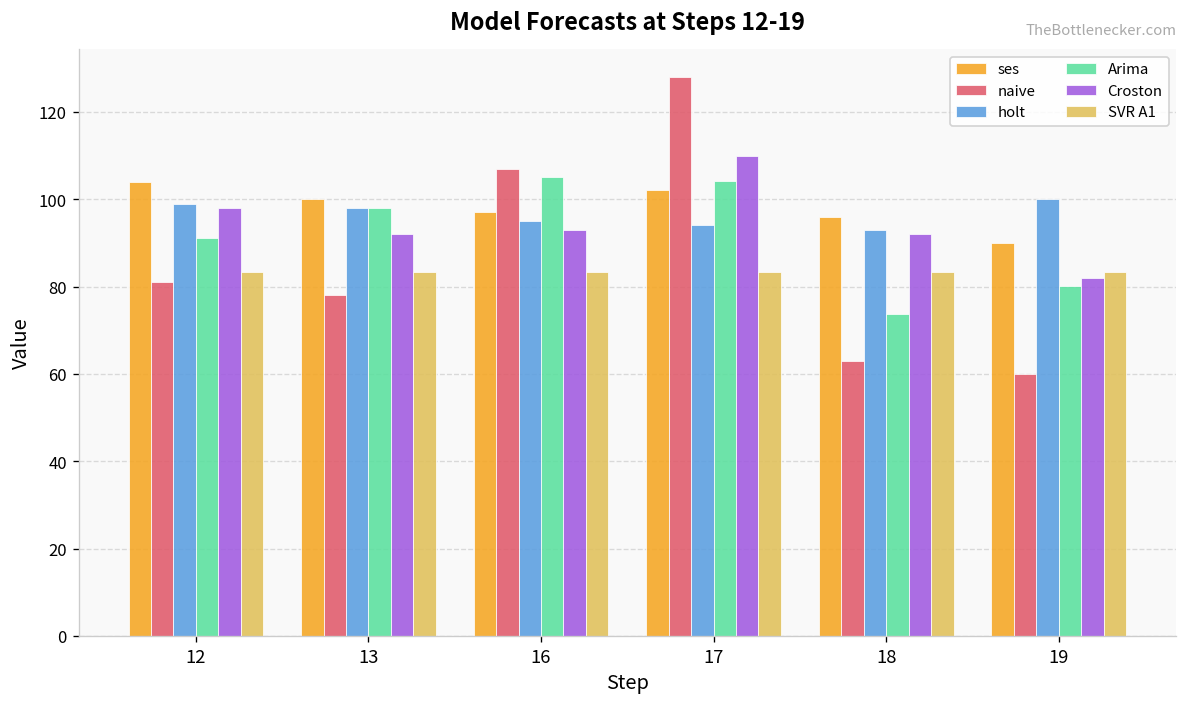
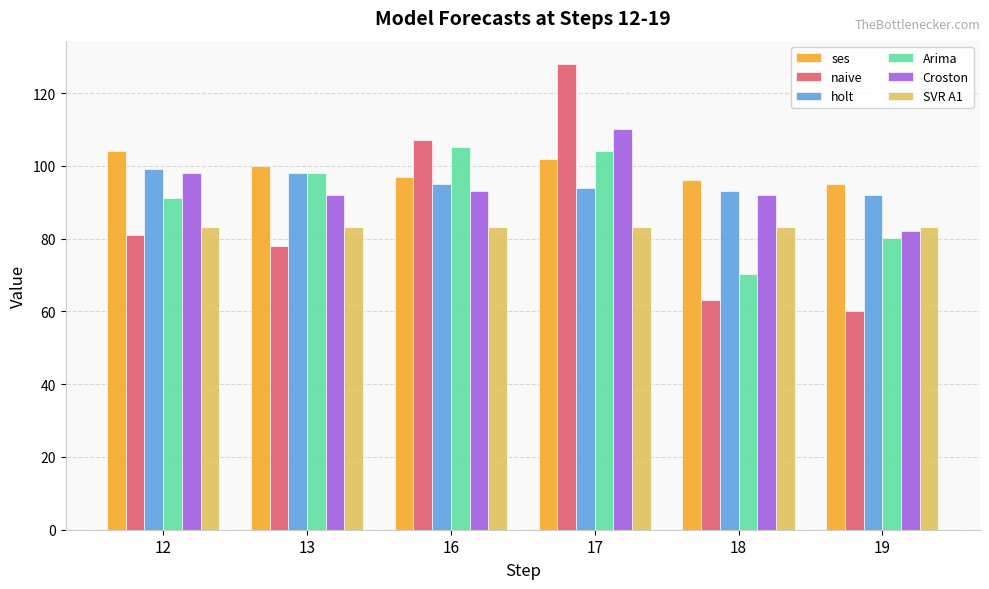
  {
    "ses": {
      "12": 104,
      "13": 100,
      "16": 97,
      "17": 102,
      "18": 96,
-     "19": 90
+     "19": 95
    },
    "naive": {
      "12": 81,
      "13": 78,
      "16": 107,
      "17": 128,
      "18": 63,
      "19": 60
    },
    "holt": {
      "12": 99,
      "13": 98,
      "16": 95,
      "17": 94,
      "18": 93,
-     "19": 100
+     "19": 92
    },
    "Arima": {
      "12": 91,
      "13": 98,
      "16": 105,
      "17": 104,
-     "18": 74,
+     "18": 70,
      "19": 80
    },
    "Croston": {
      "12": 98,
      "13": 92,
      "16": 93,
      "17": 110,
      "18": 92,
      "19": 82
    },
    "SVR A1": {
      "12": 83,
      "13": 83,
      "16": 83,
      "17": 83,
      "18": 83,
      "19": 83
    }
  }
